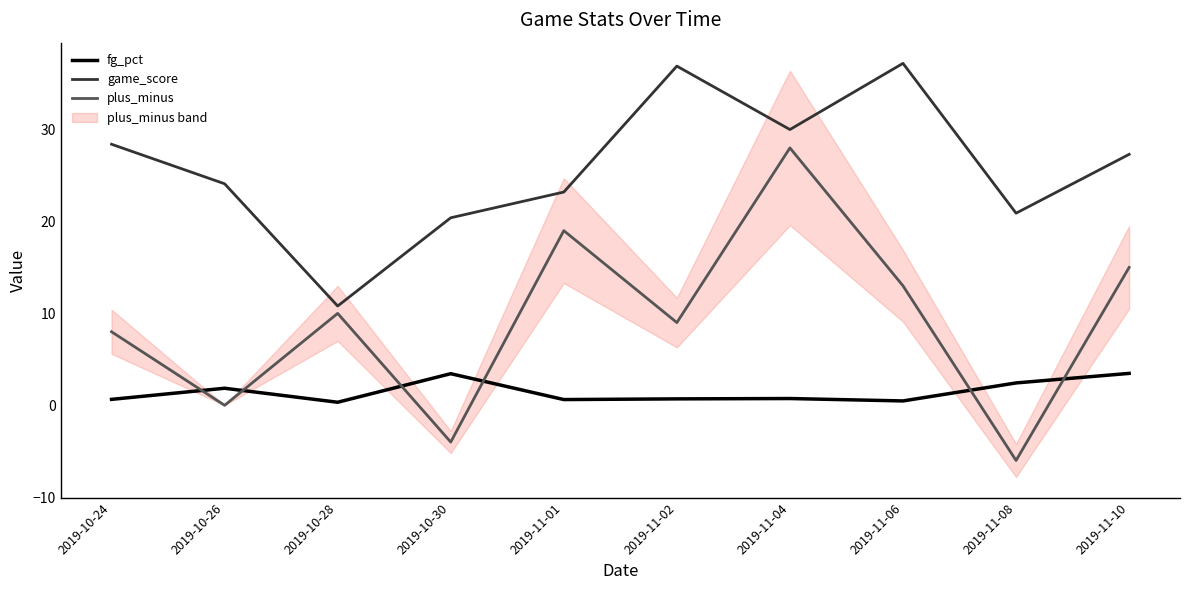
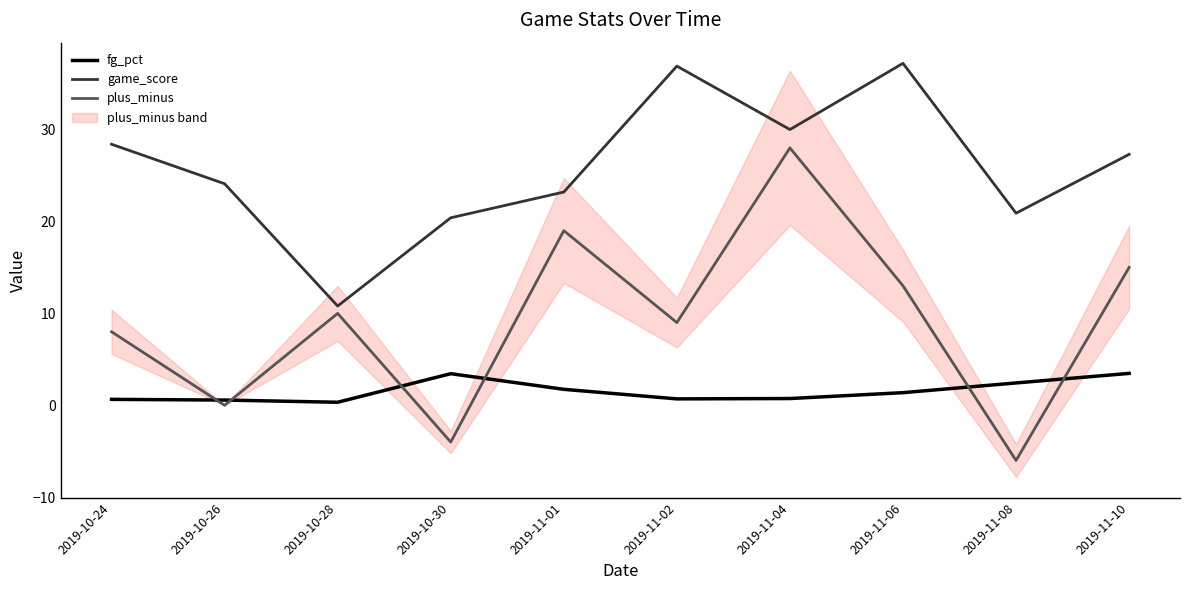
  {
    "fg_pct": {
      "2019-10-24": 1,
-     "2019-10-26": 2,
+     "2019-10-26": 1,
      "2019-10-28": 0,
      "2019-10-30": 3,
-     "2019-11-01": 1,
+     "2019-11-01": 2,
      "2019-11-02": 1,
      "2019-11-04": 1,
-     "2019-11-06": 0,
+     "2019-11-06": 1,
      "2019-11-08": 2,
      "2019-11-10": 3
    }
  }
